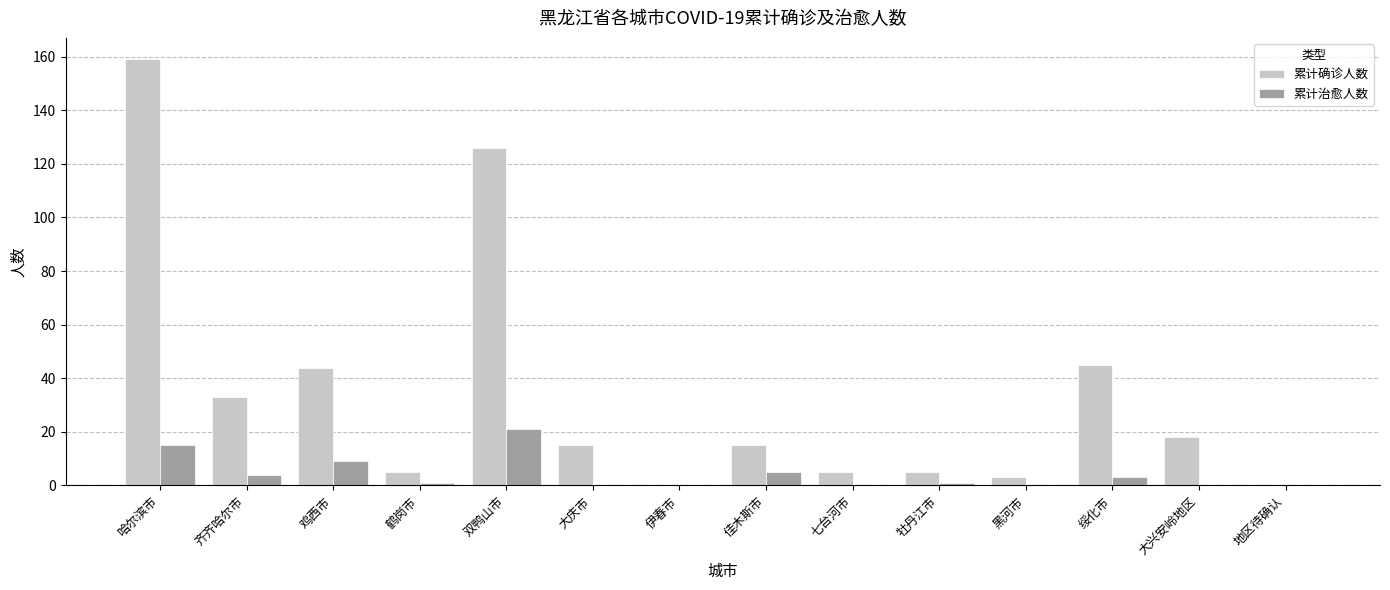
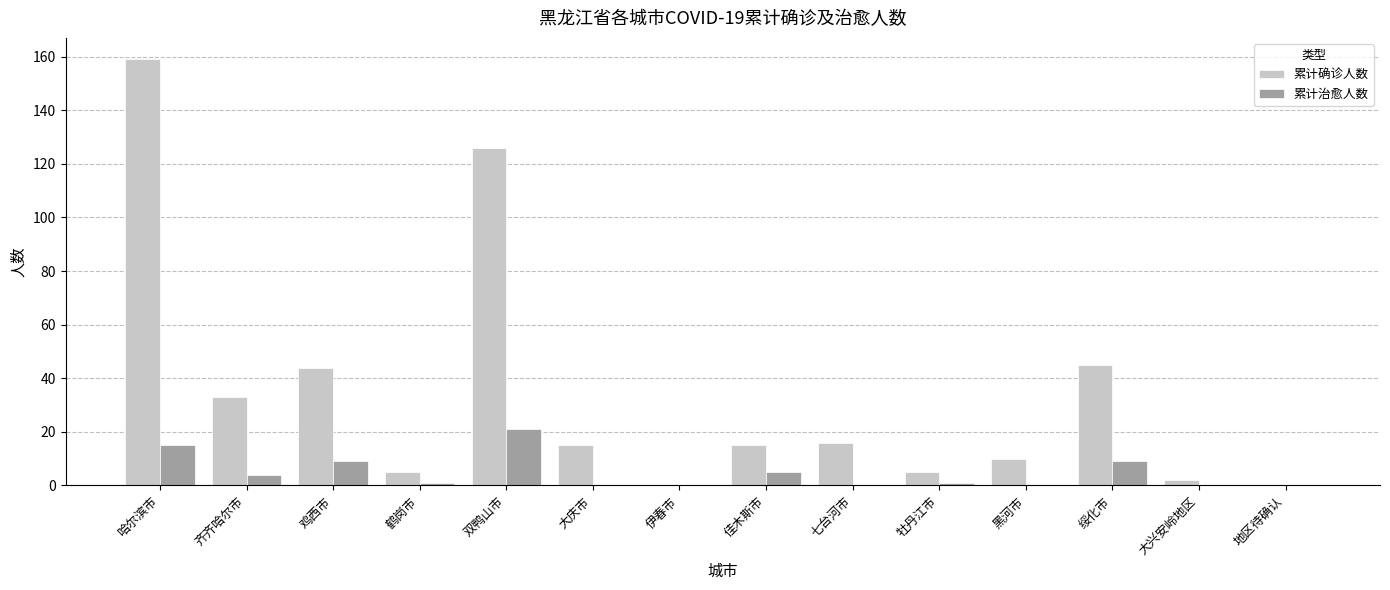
  {
    "累计确诊人数": {
      "哈尔滨市": 159,
      "齐齐哈尔市": 33,
      "鸡西市": 44,
      "鹤岗市": 5,
      "双鸭山市": 126,
      "大庆市": 15,
      "伊春市": 0,
      "佳木斯市": 15,
-     "七台河市": 5,
+     "七台河市": 16,
      "牡丹江市": 5,
-     "黑河市": 3,
+     "黑河市": 10,
      "绥化市": 45,
-     "大兴安岭地区": 18,
+     "大兴安岭地区": 2,
      "地区待确认": 0
    },
    "累计治愈人数": {
      "哈尔滨市": 15,
      "齐齐哈尔市": 4,
      "鸡西市": 9,
      "鹤岗市": 1,
      "双鸭山市": 21,
      "大庆市": 0,
      "伊春市": 0,
      "佳木斯市": 5,
      "七台河市": 0,
      "牡丹江市": 1,
      "黑河市": 0,
-     "绥化市": 3,
+     "绥化市": 9,
      "大兴安岭地区": 0,
      "地区待确认": 0
    }
  }
